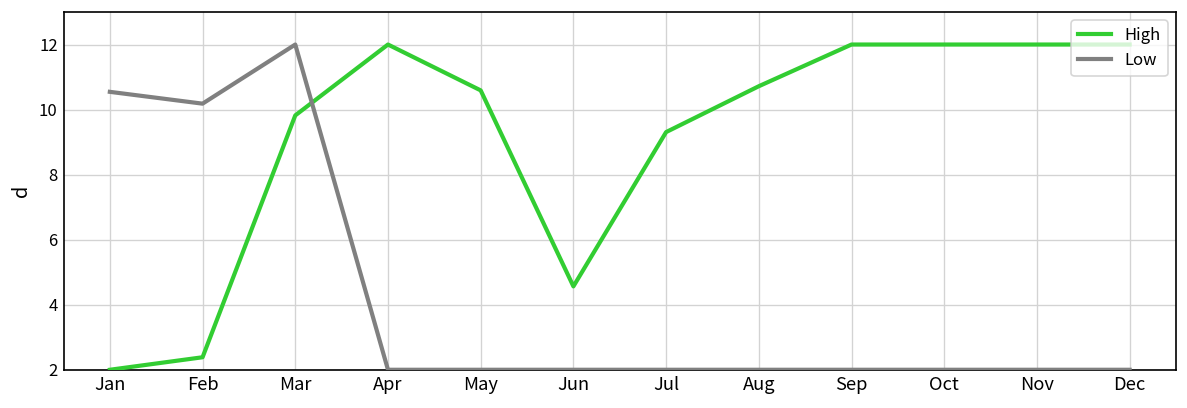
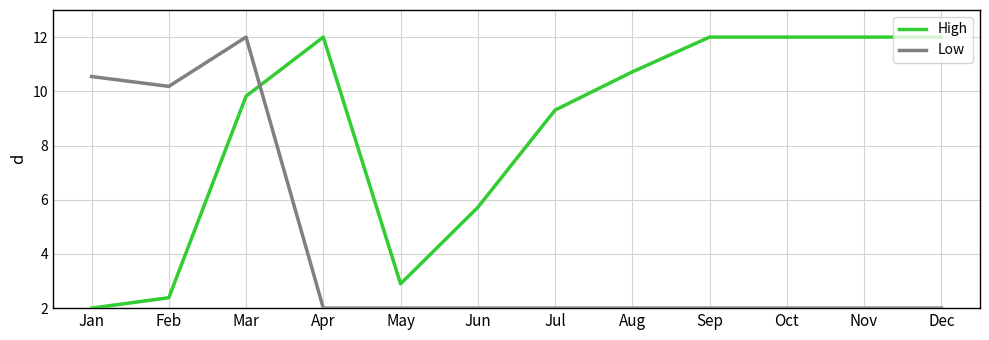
  {
    "High": {
      "Jan": 2.0,
      "Feb": 2.4,
      "Mar": 9.8,
      "Apr": 12.0,
-     "May": 10.6,
-     "Jun": 4.6,
+     "May": 2.9,
+     "Jun": 5.7,
      "Jul": 9.3,
      "Aug": 10.7,
      "Sep": 12.0,
      "Oct": 12.0,
      "Nov": 12.0
    },
    "Low": {
      "Jan": 10.5,
      "Feb": 10.2,
      "Mar": 12.0,
      "Apr": 2.0,
      "May": 2.0,
      "Jun": 2.0,
      "Jul": 2.0,
      "Aug": 2.0,
      "Sep": 2.0,
      "Oct": 2.0,
      "Nov": 2.0,
      "Dec": 2.0
    }
  }
